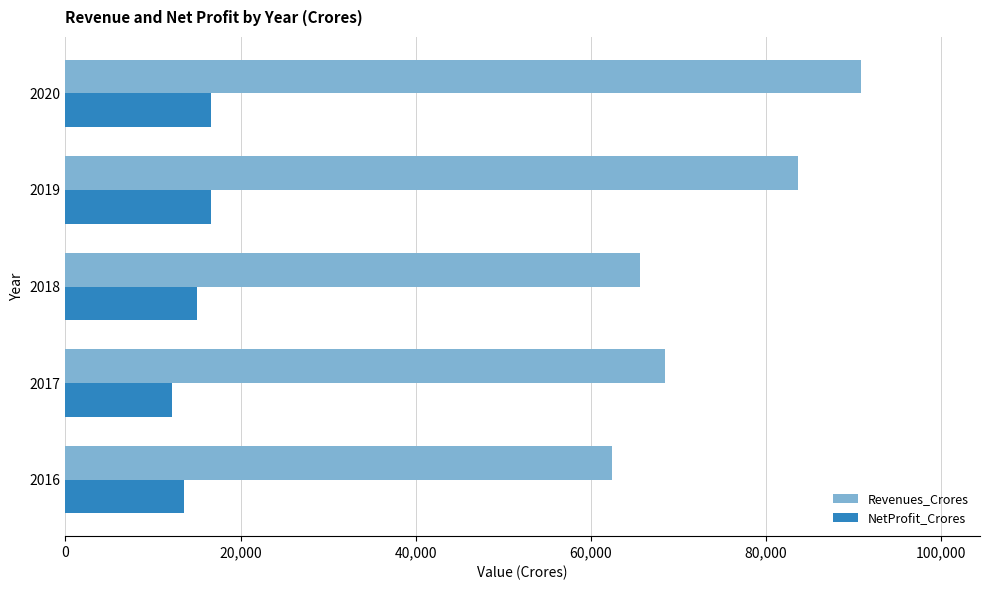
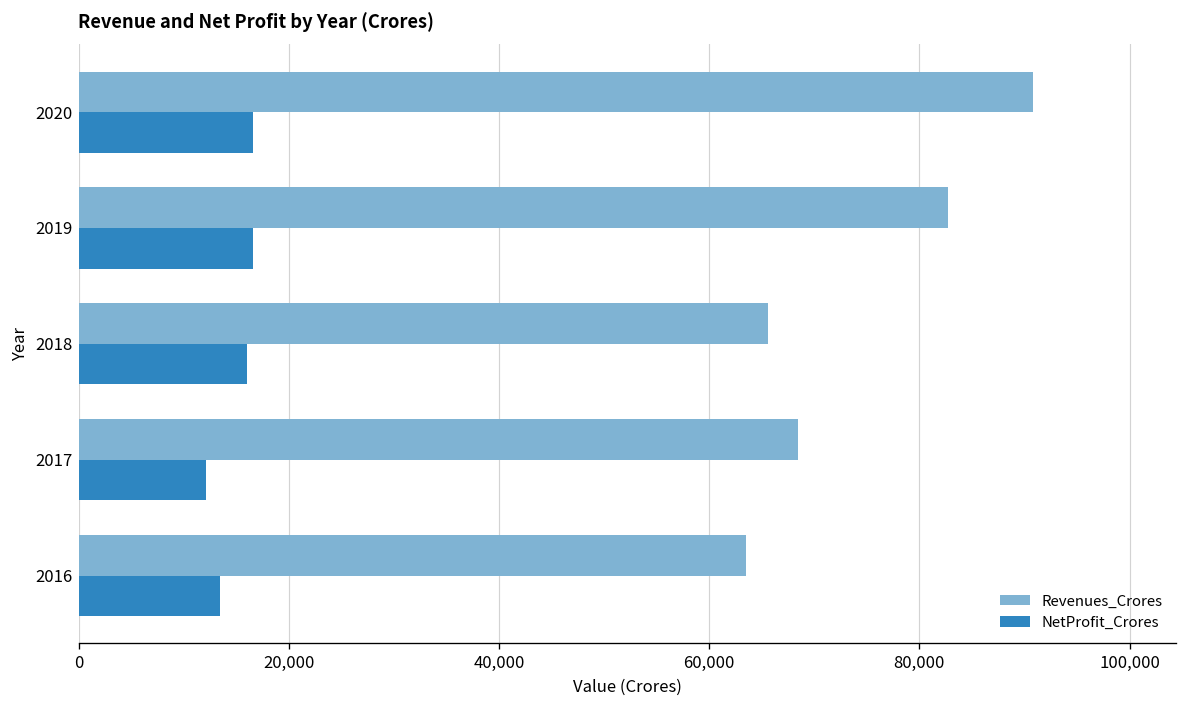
  {
    "Revenues_Crores": {
      "2020": "91,000",
-     "2019": "84,000",
+     "2019": "83,000",
      "2018": "66,000",
      "2017": "68,000",
-     "2016": "62,000"
+     "2016": "64,000"
    },
    "NetProfit_Crores": {
      "2020": "17,000",
      "2019": "17,000",
-     "2018": "15,000",
+     "2018": "16,000",
      "2017": "12,000",
      "2016": "13,000"
    }
  }
